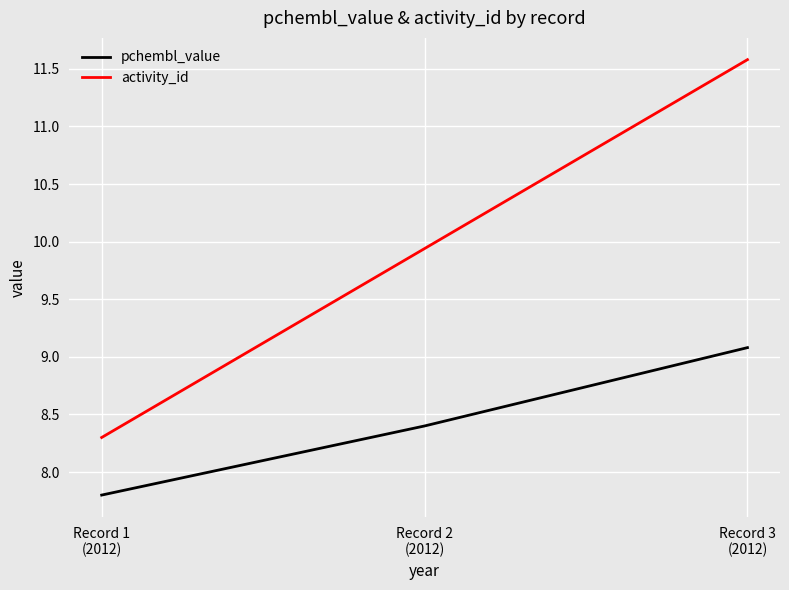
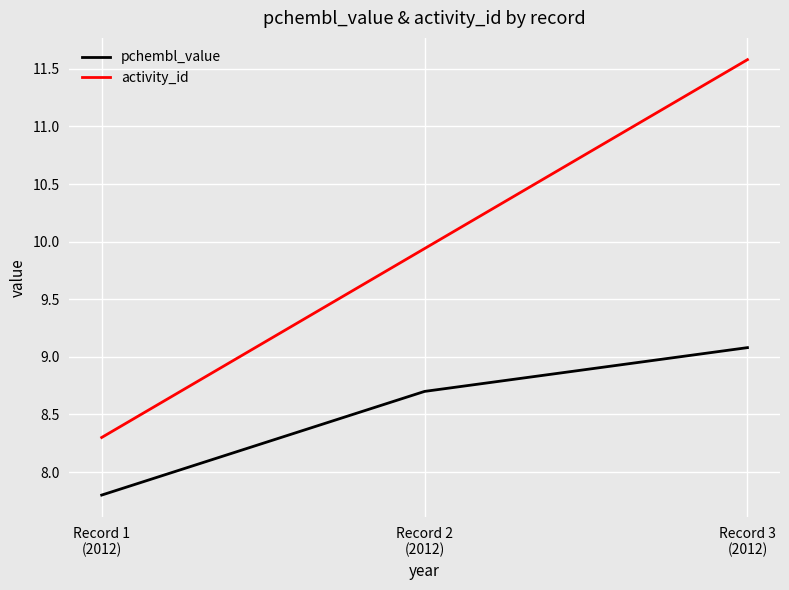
  {
    "pchembl_value": {
      "Record 1 (2012)": 7.8,
-     "Record 2 (2012)": 8.4,
+     "Record 2 (2012)": 8.7,
      "Record 3 (2012)": 9.1
    },
    "activity_id": {
      "Record 1 (2012)": 8.3,
      "Record 2 (2012)": 9.94,
      "Record 3 (2012)": 11.6
    }
  }
